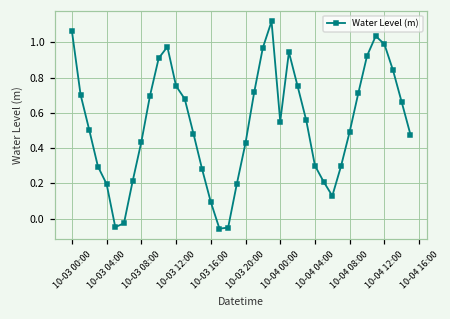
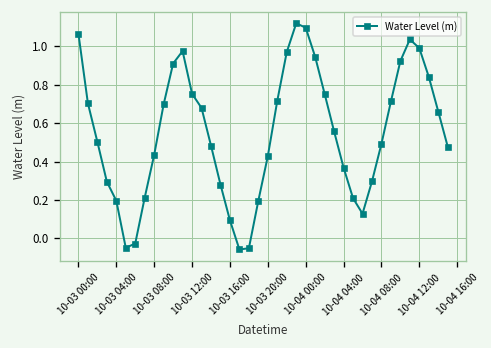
  {
    "10-03 00:00": 1.07,
    "10-03 04:00": 0.20,
    "10-03 08:00": 0.43,
    "10-03 12:00": 0.75,
    "10-03 16:00": 0.09,
    "10-03 20:00": 0.43,
-   "10-04 00:00": 0.55,
-   "10-04 04:00": 0.30,
+   "10-04 00:00": 1.10,
+   "10-04 04:00": 0.37,
    "10-04 08:00": 0.49,
    "10-04 12:00": 0.99
  }
